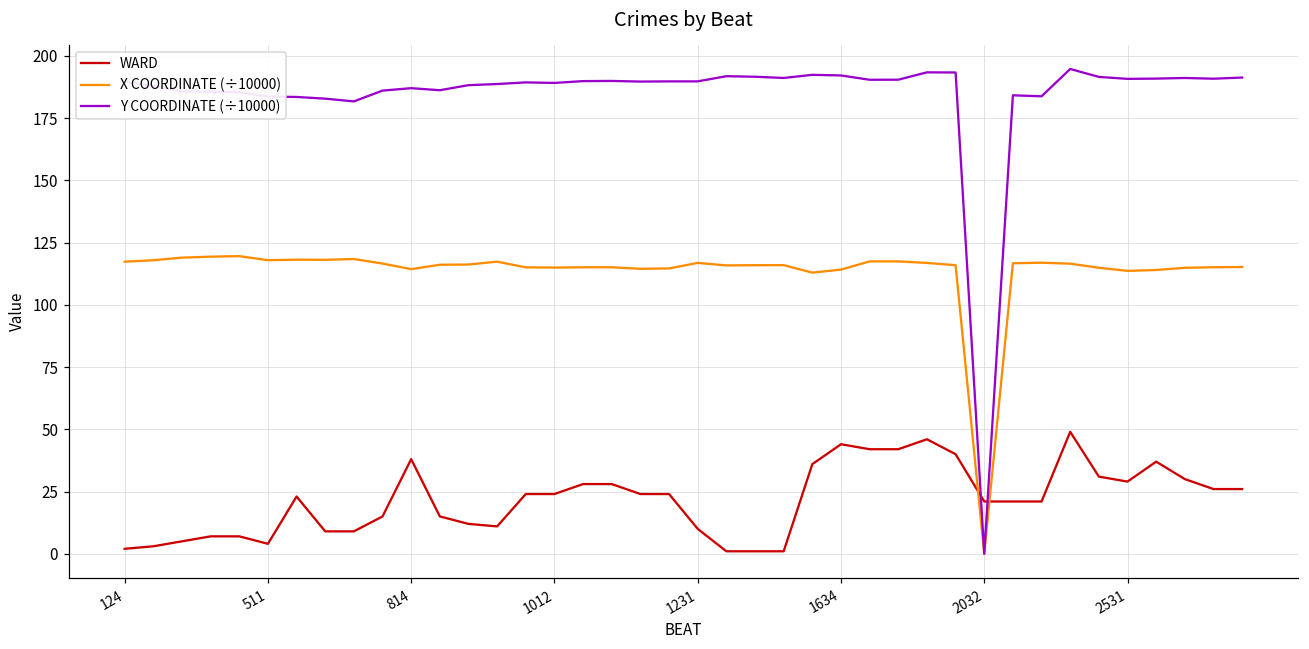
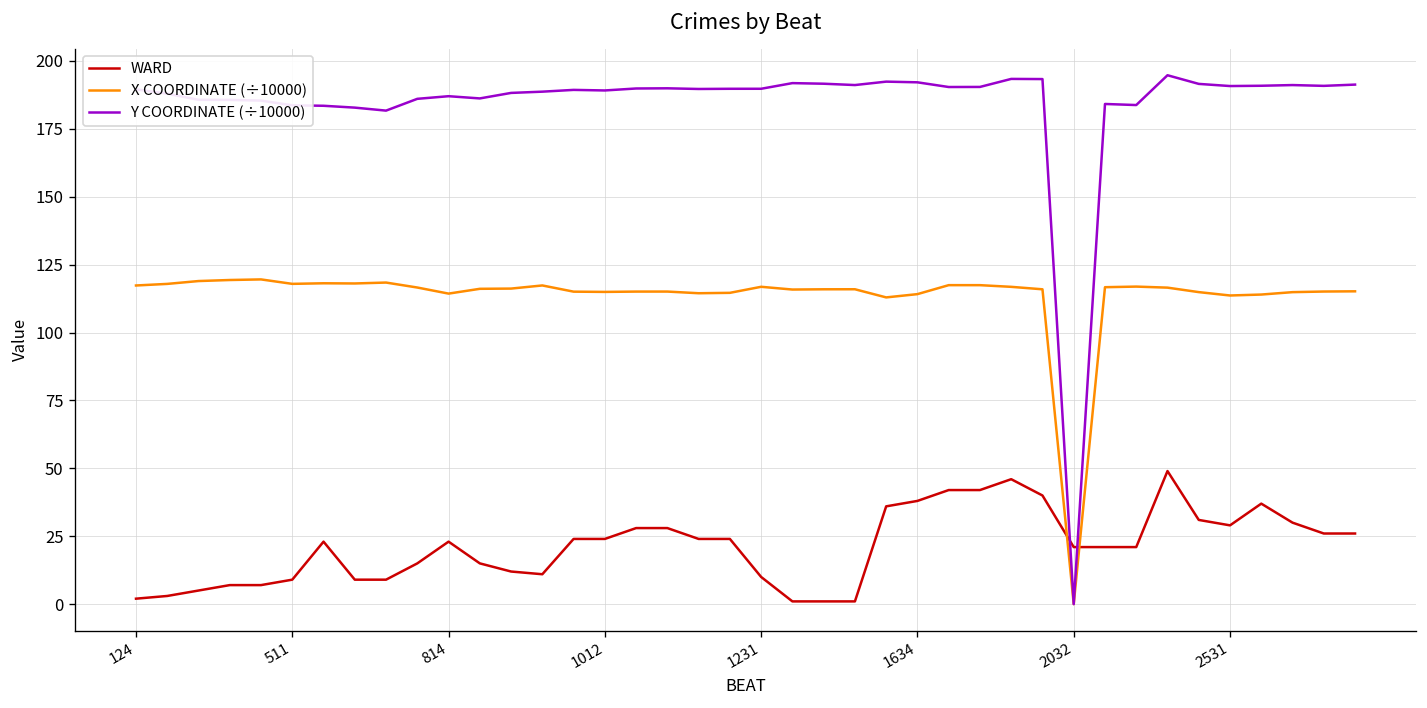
  {
    "WARD": {
      "124": 2,
-     "511": 4,
-     "814": 38,
+     "511": 9,
+     "814": 23,
      "1012": 24,
      "1231": 10,
-     "1634": 44,
+     "1634": 38,
      "2032": 21,
      "2531": 29
    },
    "X COORDINATE (÷10000)": {
      "124": 117,
      "511": 118,
      "814": 114,
      "1012": 115,
      "1231": 117,
      "1634": 114,
      "2531": 114
    },
    "Y COORDINATE (÷10000)": {
      "814": 187,
      "1012": 189,
      "1231": 190,
      "1634": 192,
      "2531": 191
    }
  }
